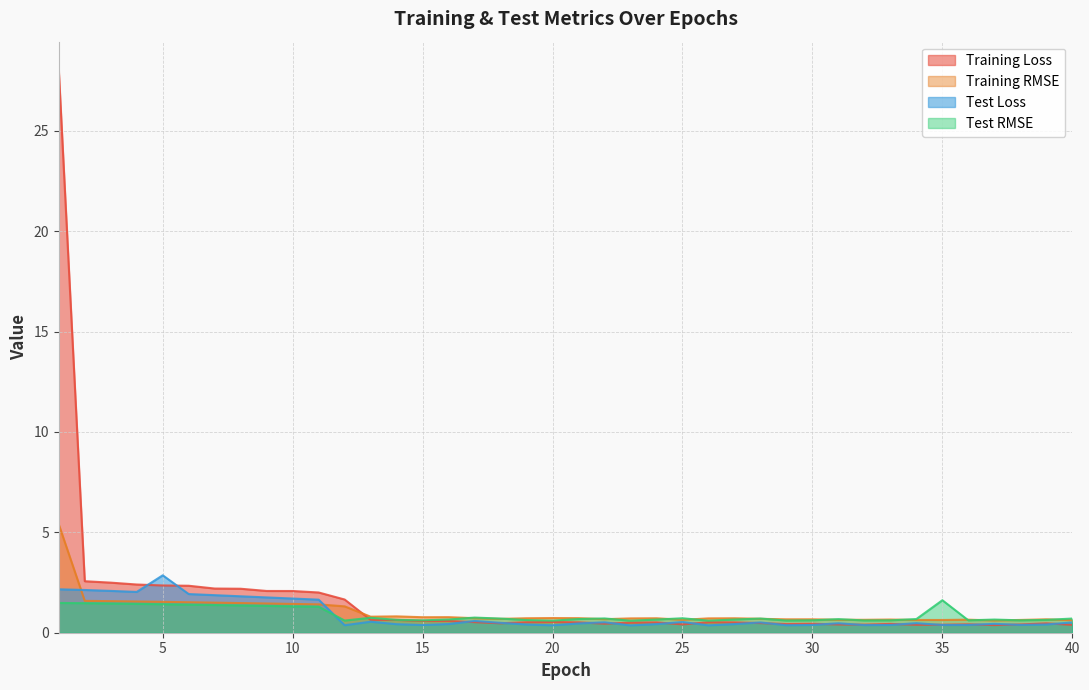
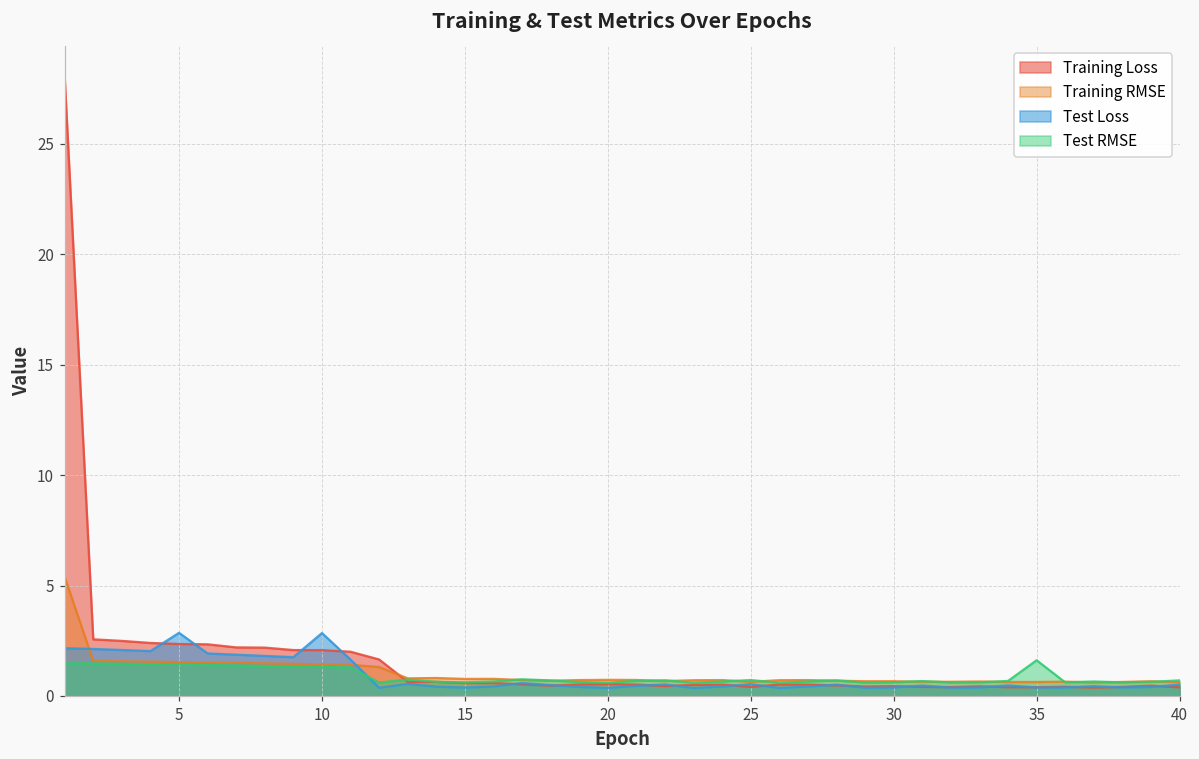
  {
    "Test Loss": {
      "5": 2.9,
-     "10": 1.7,
+     "10": 2.8,
      "15": 0.4,
      "20": 0.4
    },
    "Test RMSE": {
      "35": 1.6
    }
  }
